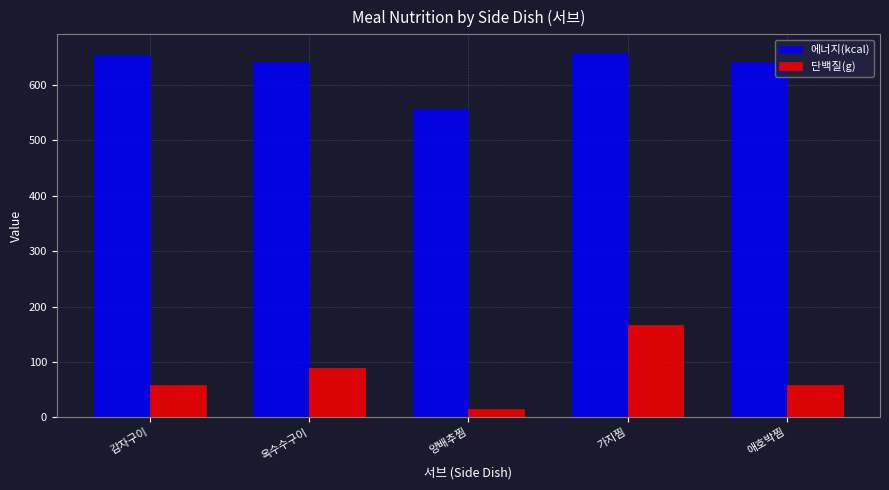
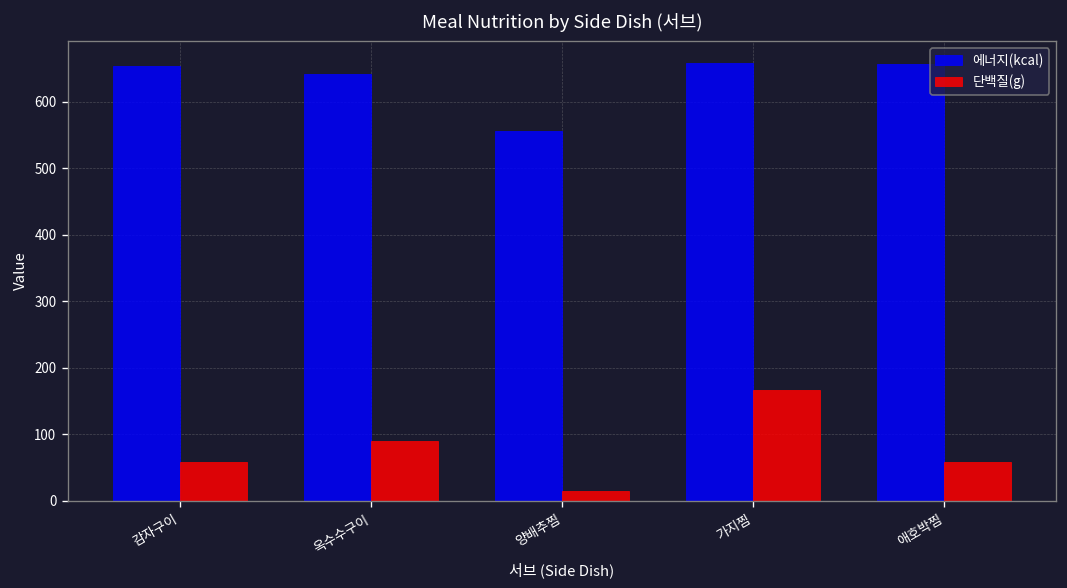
  {
    "에너지(kcal)": {
      "감자구이": 650,
      "옥수수구이": 640,
      "양배추찜": 560,
      "가지찜": 660,
-     "애호박찜": 640
+     "애호박찜": 660
    },
    "단백질(g)": {
      "감자구이": 60,
      "옥수수구이": 90,
      "양배추찜": 20,
      "가지찜": 170,
      "애호박찜": 60
    }
  }
